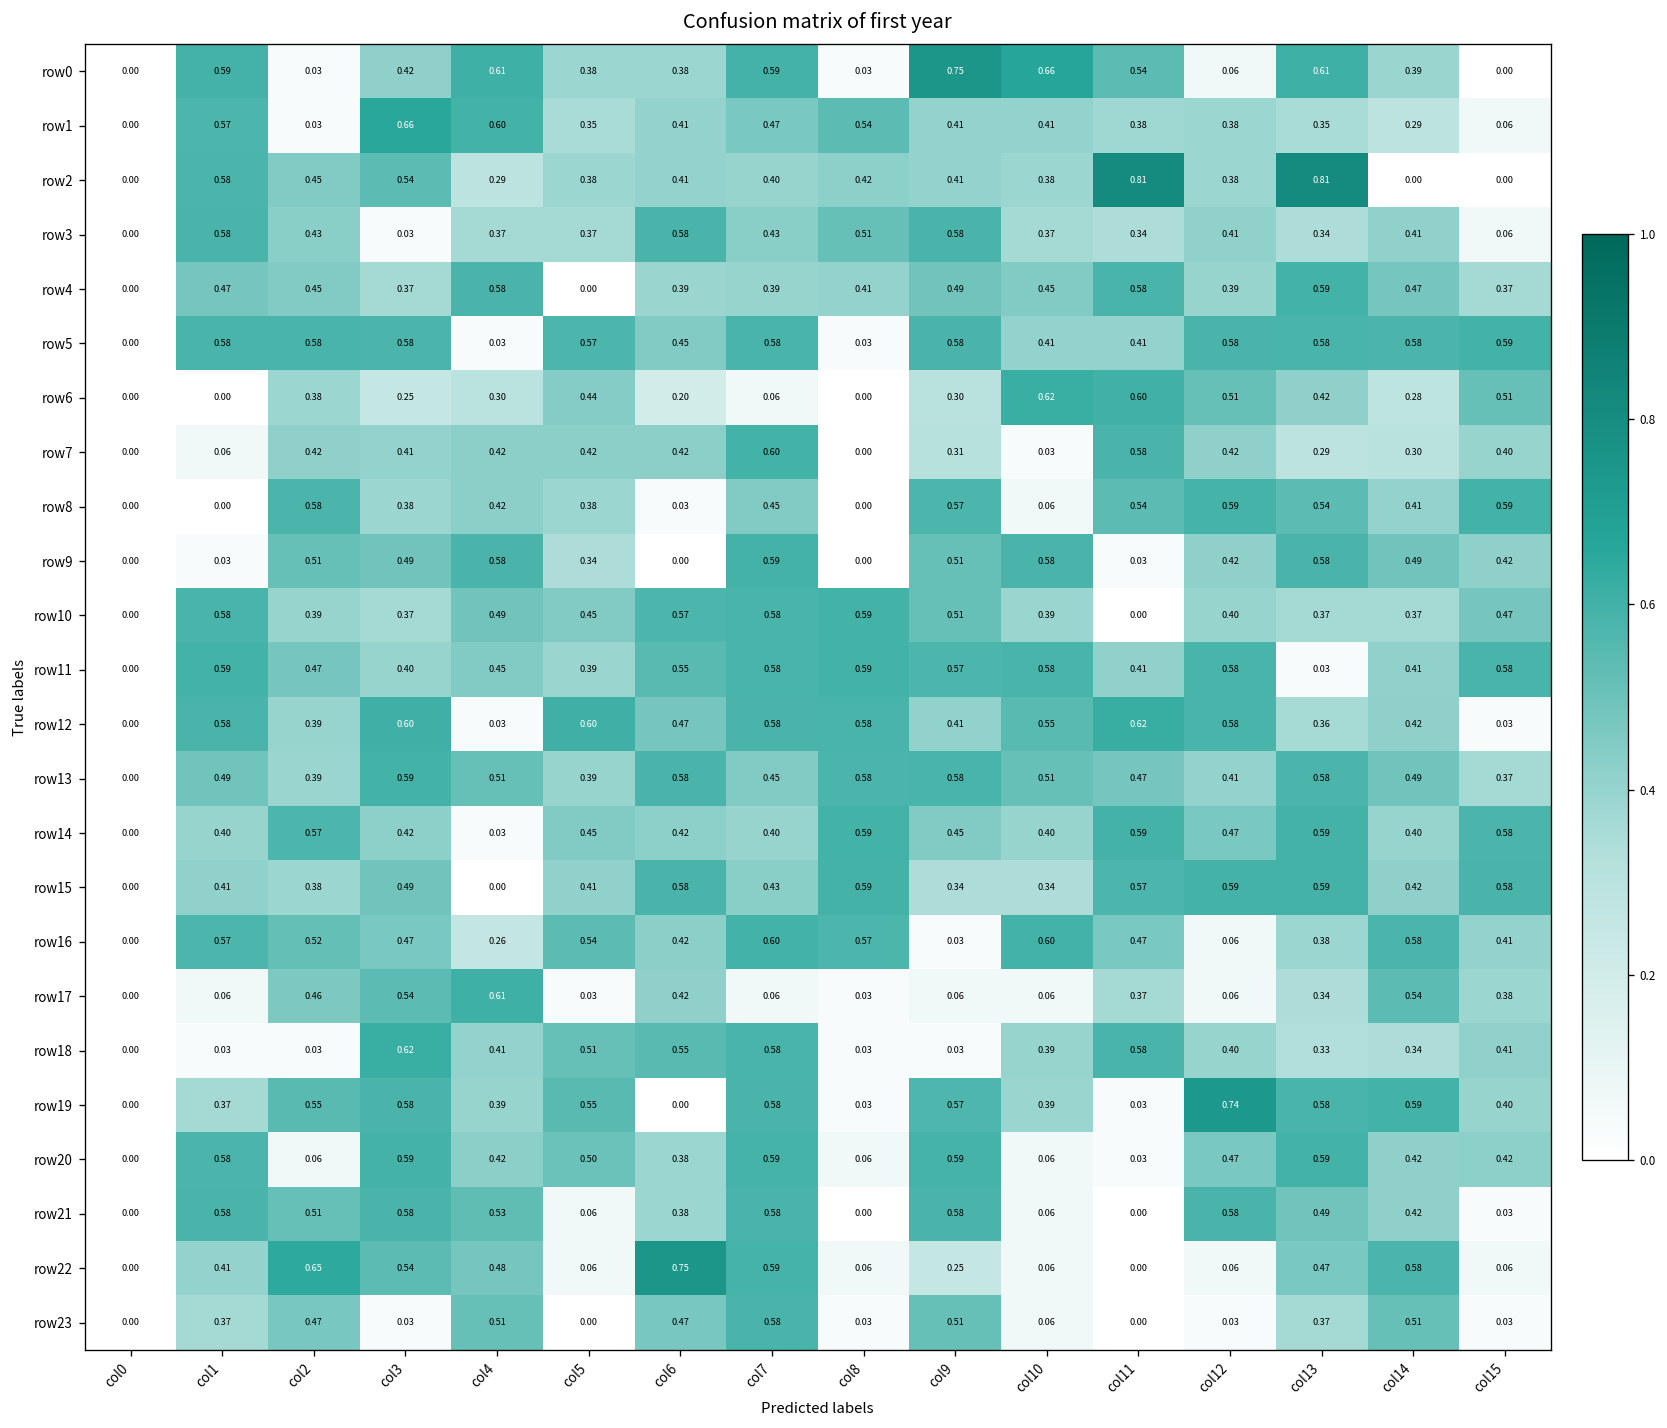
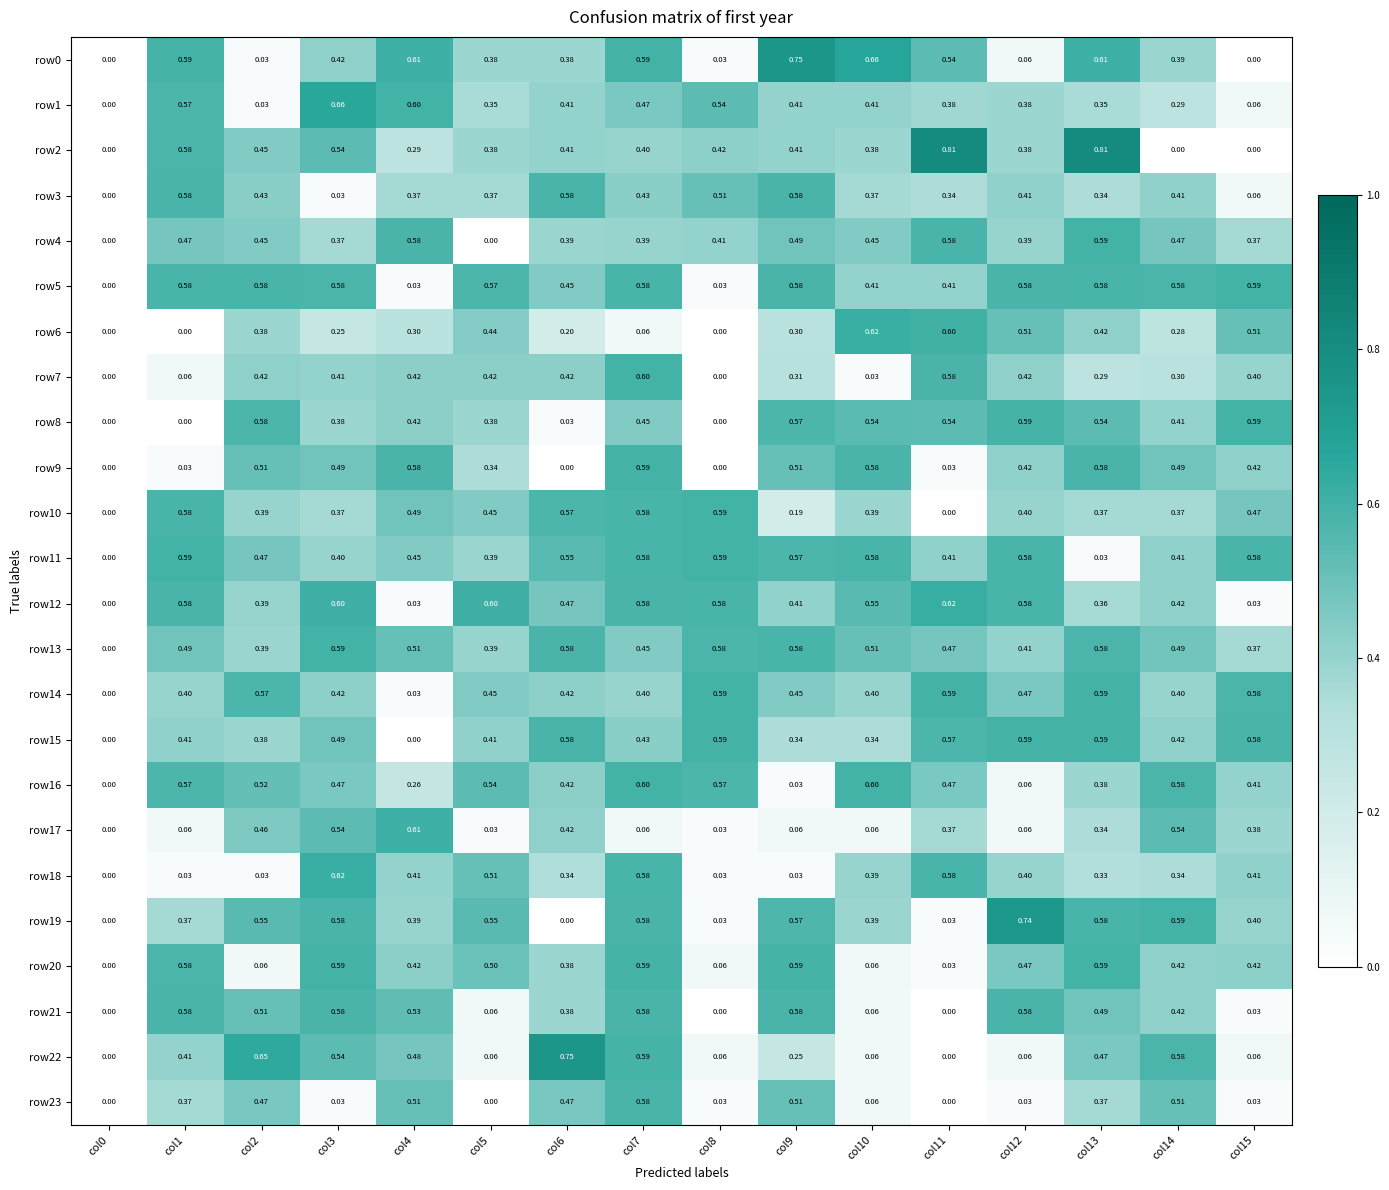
  {
    "row8": {
      "col0": 0.00,
      "col1": 0.00,
      "col2": 0.58,
      "col3": 0.38,
      "col4": 0.42,
      "col5": 0.38,
      "col6": 0.03,
      "col7": 0.45,
      "col8": 0.00,
      "col9": 0.57,
-     "col10": 0.06,
+     "col10": 0.54,
      "col11": 0.54,
      "col12": 0.59,
      "col13": 0.54,
      "col14": 0.41,
      "col15": 0.59
    },
    "row10": {
      "col0": 0.00,
      "col1": 0.58,
      "col2": 0.39,
      "col3": 0.37,
      "col4": 0.49,
      "col5": 0.45,
      "col6": 0.57,
      "col7": 0.58,
      "col8": 0.59,
-     "col9": 0.51,
+     "col9": 0.19,
      "col10": 0.39,
      "col11": 0.00,
      "col12": 0.40,
      "col13": 0.37,
      "col14": 0.37,
      "col15": 0.47
    },
    "row18": {
      "col0": 0.00,
      "col1": 0.03,
      "col2": 0.03,
      "col3": 0.62,
      "col4": 0.41,
      "col5": 0.51,
-     "col6": 0.55,
+     "col6": 0.34,
      "col7": 0.58,
      "col8": 0.03,
      "col9": 0.03,
      "col10": 0.39,
      "col11": 0.58,
      "col12": 0.40,
      "col13": 0.33,
      "col14": 0.34,
      "col15": 0.41
    }
  }
